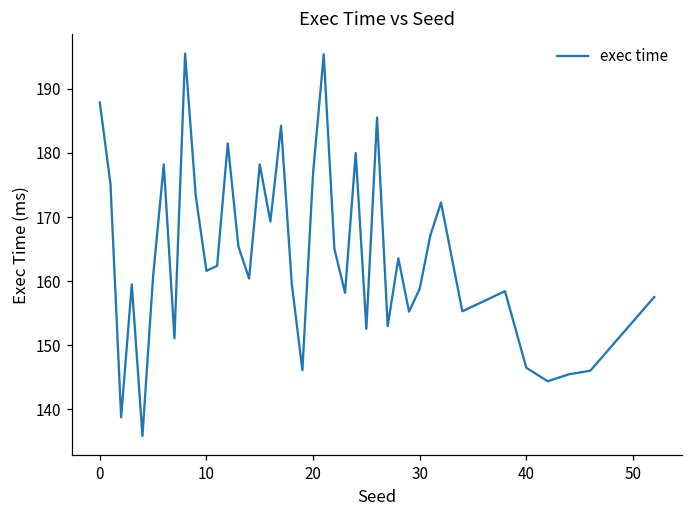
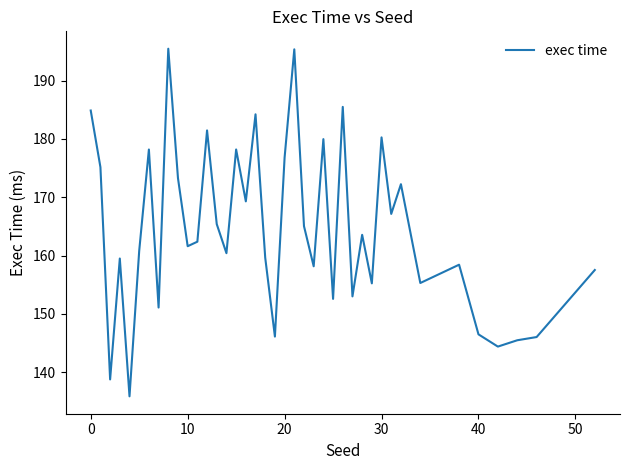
  {
-   "0": 188,
+   "0": 185,
    "10": 162,
    "20": 177,
-   "30": 159,
+   "30": 180,
    "40": 146
  }
